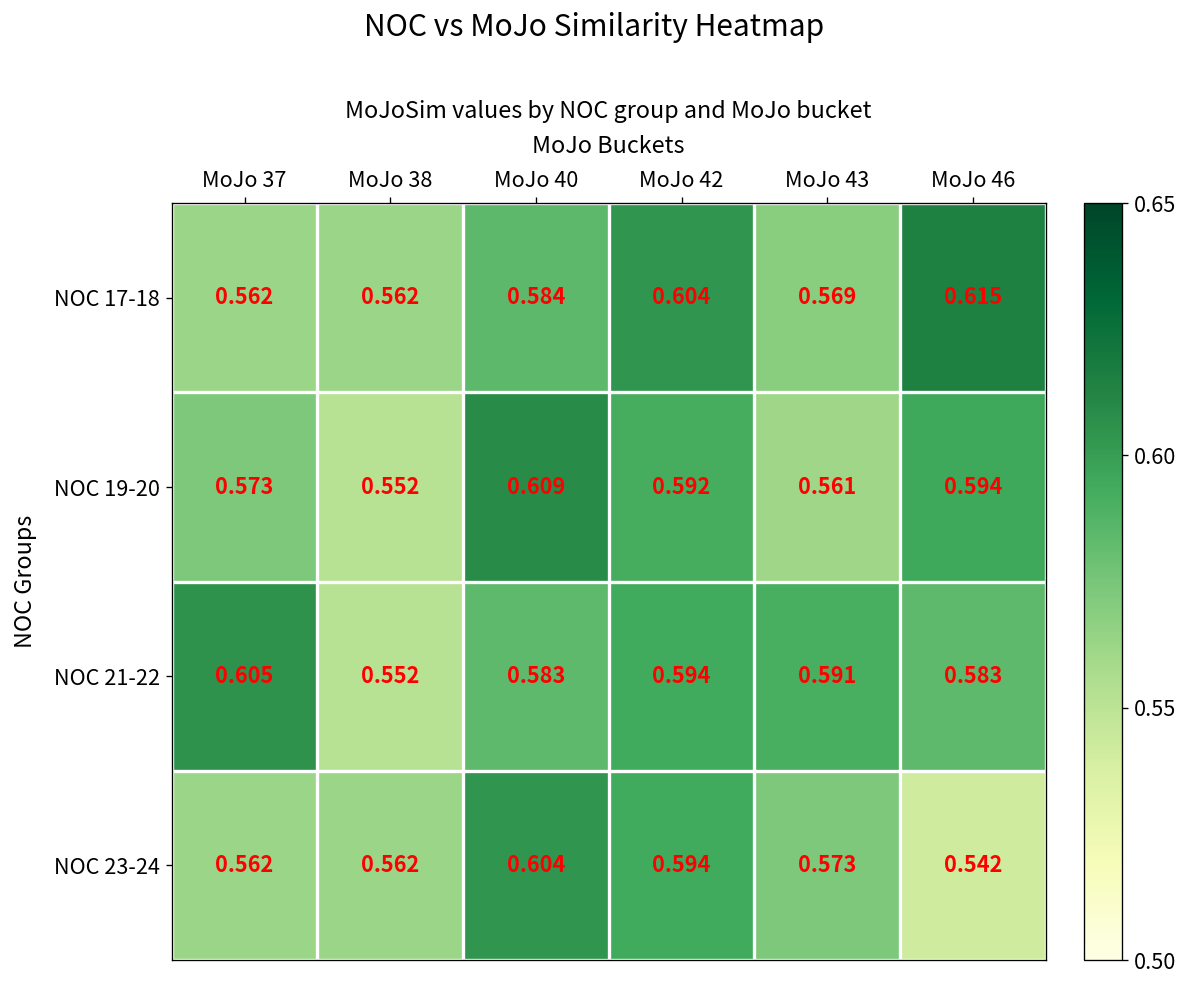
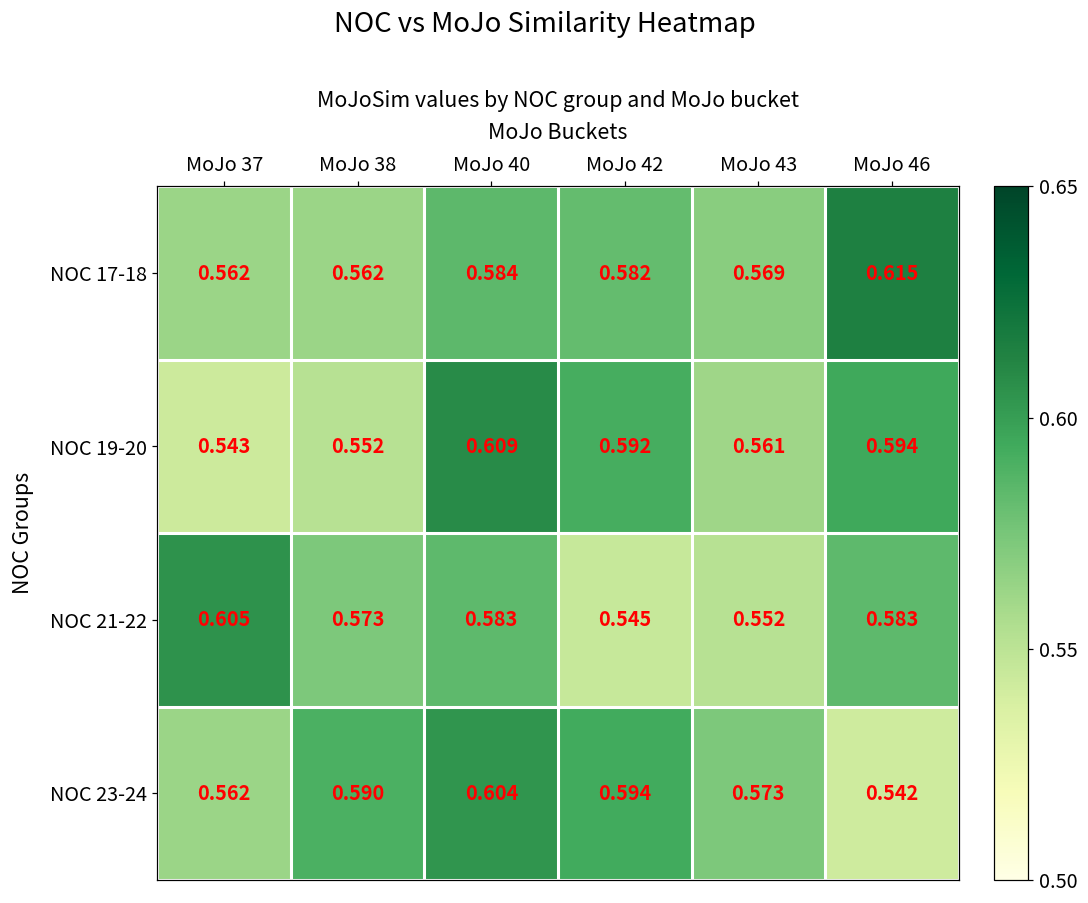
  {
    "NOC 17-18": {
      "MoJo 37": 0.562,
      "MoJo 38": 0.562,
      "MoJo 40": 0.584,
-     "MoJo 42": 0.604,
+     "MoJo 42": 0.582,
      "MoJo 43": 0.569,
      "MoJo 46": 0.615
    },
    "NOC 19-20": {
-     "MoJo 37": 0.573,
+     "MoJo 37": 0.543,
      "MoJo 38": 0.552,
      "MoJo 40": 0.609,
      "MoJo 42": 0.592,
      "MoJo 43": 0.561,
      "MoJo 46": 0.594
    },
    "NOC 21-22": {
      "MoJo 37": 0.605,
-     "MoJo 38": 0.552,
+     "MoJo 38": 0.573,
      "MoJo 40": 0.583,
-     "MoJo 42": 0.594,
-     "MoJo 43": 0.591,
+     "MoJo 42": 0.545,
+     "MoJo 43": 0.552,
      "MoJo 46": 0.583
    },
    "NOC 23-24": {
      "MoJo 37": 0.562,
-     "MoJo 38": 0.562,
+     "MoJo 38": 0.590,
      "MoJo 40": 0.604,
      "MoJo 42": 0.594,
      "MoJo 43": 0.573,
      "MoJo 46": 0.542
    }
  }
